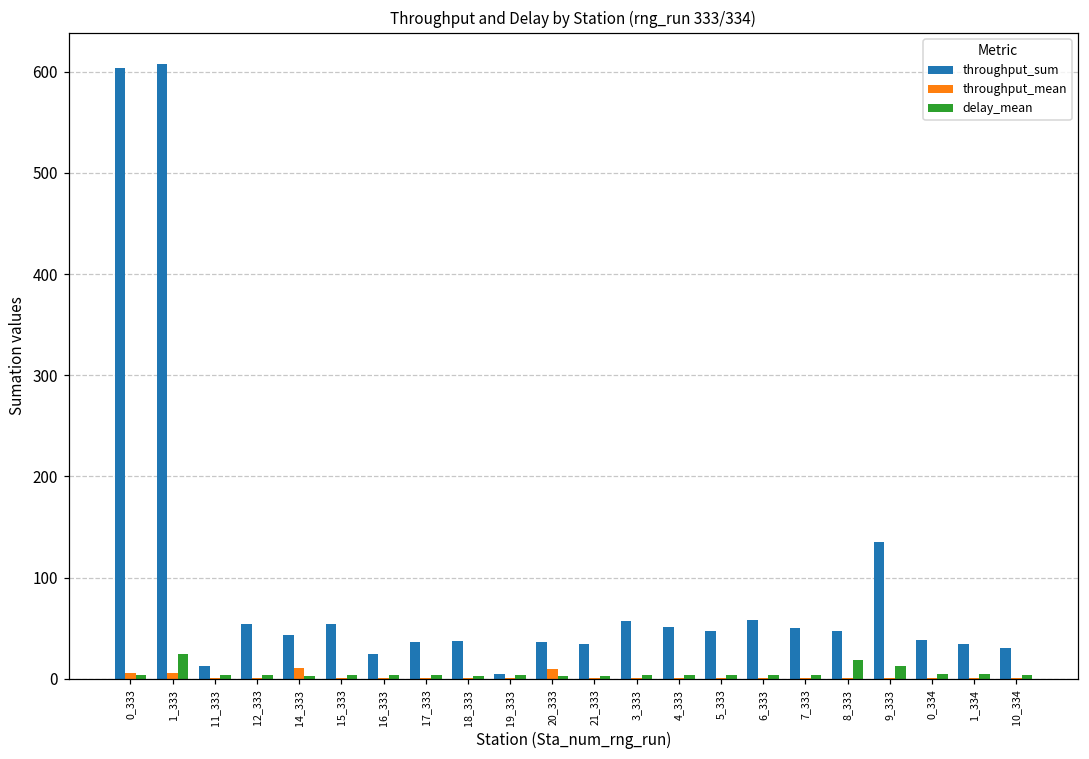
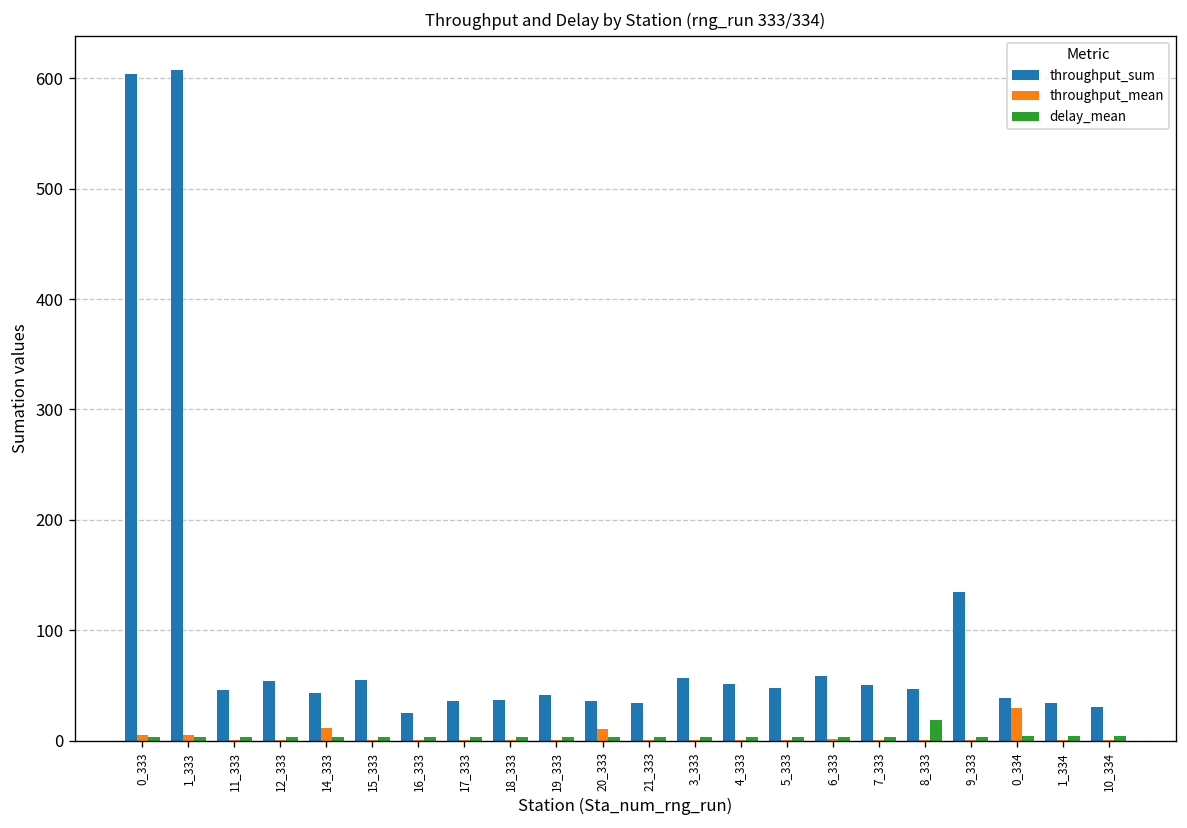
  {
    "throughput_sum": {
      "0_333": 600,
      "1_333": 610,
-     "11_333": 10,
+     "11_333": 50,
      "12_333": 50,
      "14_333": 40,
      "15_333": 50,
      "16_333": 30,
      "17_333": 40,
      "18_333": 40,
-     "19_333": 10,
+     "19_333": 40,
      "20_333": 40,
      "21_333": 30,
      "3_333": 60,
      "4_333": 50,
      "5_333": 50,
      "6_333": 60,
      "7_333": 50,
      "8_333": 50,
      "9_333": 130,
      "0_334": 40,
      "1_334": 30,
      "10_334": 30
    },
    "throughput_mean": {
      "0_333": 10,
      "1_333": 10,
      "14_333": 10,
      "20_333": 10,
-     "0_334": 0
+     "0_334": 30
    },
    "delay_mean": {
      "0_333": 0,
-     "1_333": 20,
+     "1_333": 0,
      "11_333": 0,
      "12_333": 0,
      "14_333": 0,
      "15_333": 0,
      "16_333": 0,
      "17_333": 0,
      "18_333": 0,
      "19_333": 0,
      "20_333": 0,
      "21_333": 0,
      "3_333": 0,
      "4_333": 0,
      "5_333": 0,
      "6_333": 0,
      "7_333": 0,
      "8_333": 20,
-     "9_333": 10,
+     "9_333": 0,
      "0_334": 0,
      "1_334": 0,
      "10_334": 0
    }
  }
